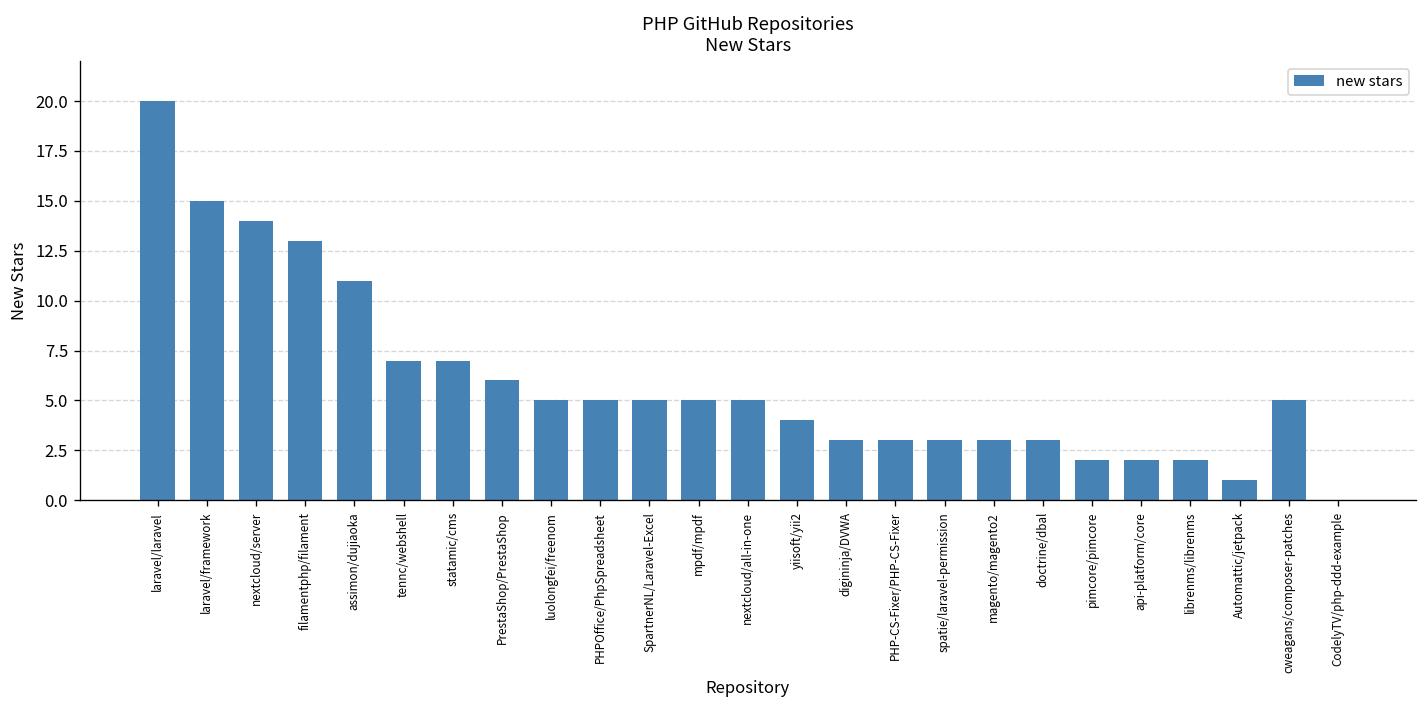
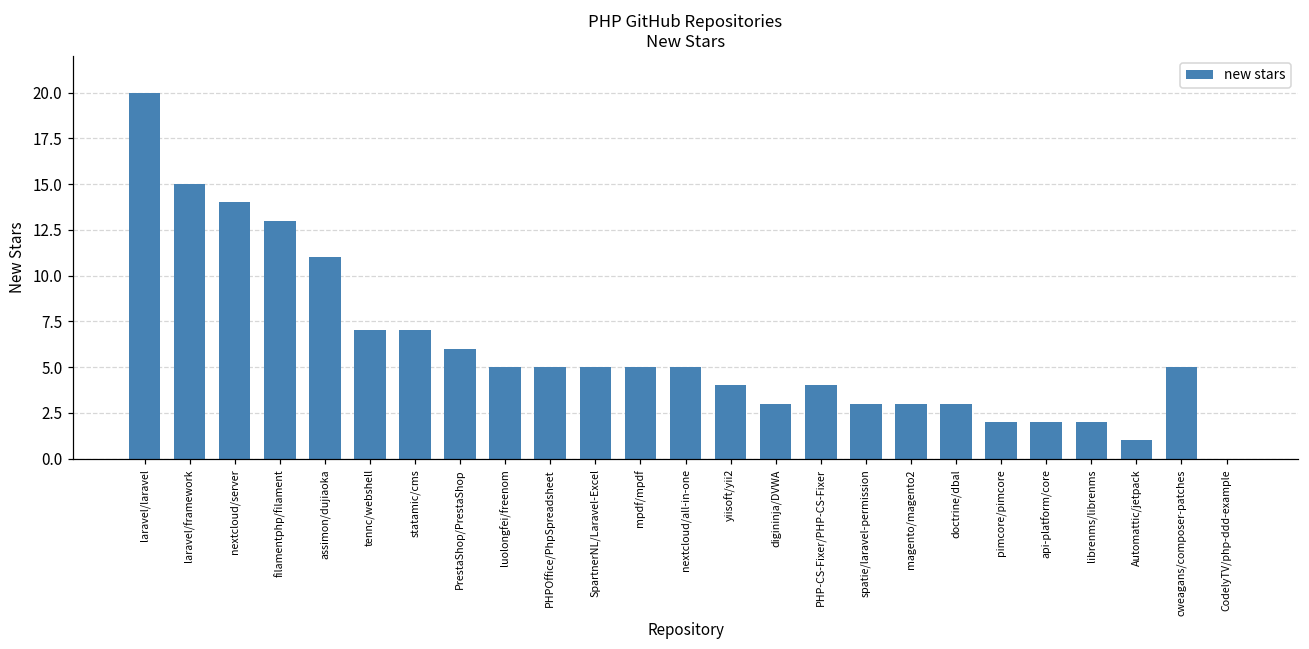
  {
    "laravel/laravel": 20,
    "laravel/framework": 15,
    "nextcloud/server": 14,
    "filamentphp/filament": 13,
    "assimon/dujiaoka": 11,
    "tennc/webshell": 7,
    "statamic/cms": 7,
    "PrestaShop/PrestaShop": 6,
    "luolongfei/freenom": 5,
    "PHPOffice/PhpSpreadsheet": 5,
    "SpartnerNL/Laravel-Excel": 5,
    "mpdf/mpdf": 5,
    "nextcloud/all-in-one": 5,
    "yiisoft/yii2": 4,
    "digininja/DVWA": 3,
-   "PHP-CS-Fixer/PHP-CS-Fixer": 3,
+   "PHP-CS-Fixer/PHP-CS-Fixer": 4,
    "spatie/laravel-permission": 3,
    "magento/magento2": 3,
    "doctrine/dbal": 3,
    "pimcore/pimcore": 2,
    "api-platform/core": 2,
    "librenms/librenms": 2,
    "Automattic/jetpack": 1,
    "cweagans/composer-patches": 5,
    "CodelyTV/php-ddd-example": 0
  }
